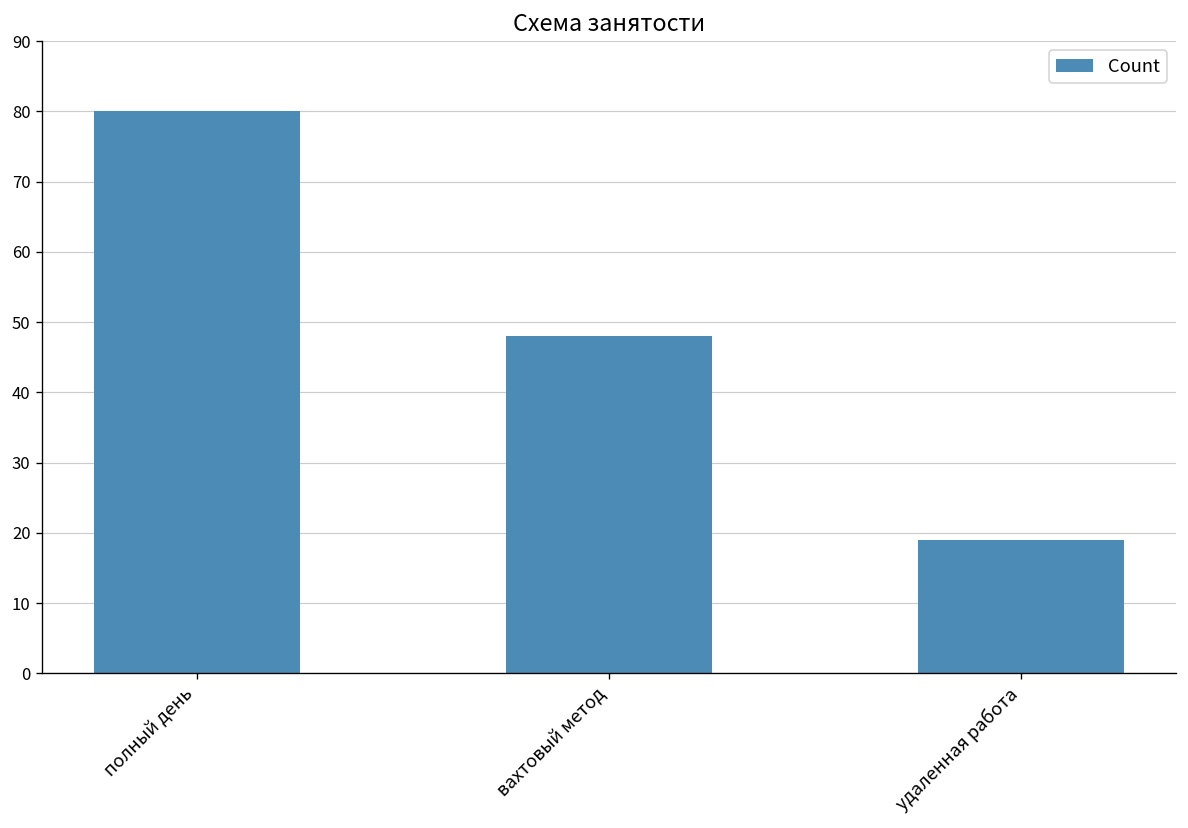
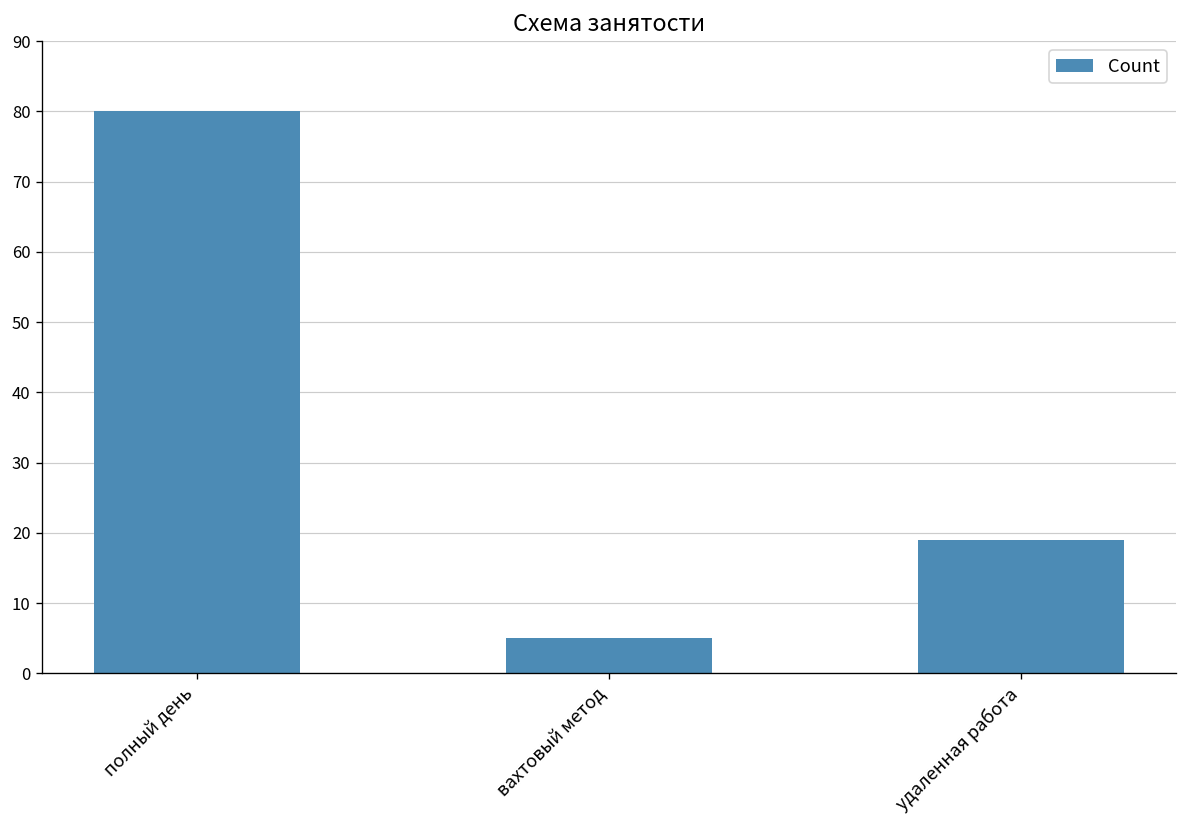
  {
    "полный день": 80,
-   "вахтовый метод": 48,
+   "вахтовый метод": 5,
    "удаленная работа": 19
  }
